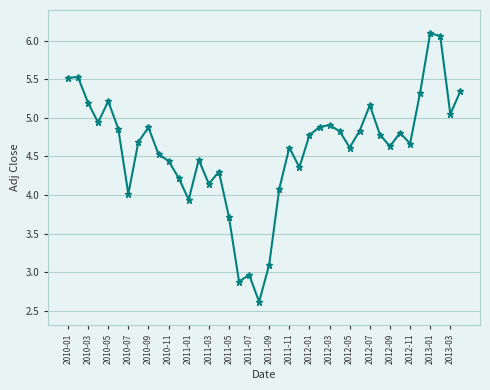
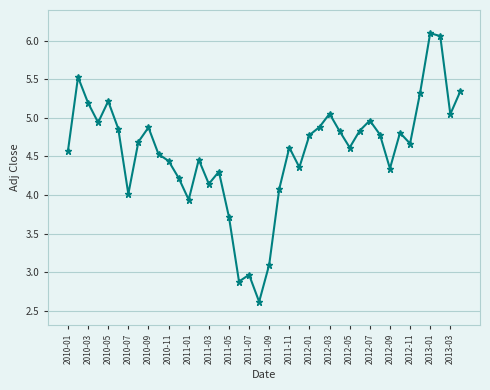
  {
-   "2010-01": 5.5,
+   "2010-01": 4.6,
    "2010-03": 5.2,
    "2010-05": 5.2,
    "2010-07": 4.0,
    "2010-09": 4.9,
    "2010-11": 4.4,
    "2011-01": 3.9,
    "2011-03": 4.1,
    "2011-05": 3.7,
    "2011-07": 3.0,
    "2011-09": 3.1,
    "2011-11": 4.6,
    "2012-01": 4.8,
-   "2012-03": 4.9,
+   "2012-03": 5.1,
    "2012-05": 4.6,
-   "2012-07": 5.2,
-   "2012-09": 4.6,
+   "2012-07": 5.0,
+   "2012-09": 4.3,
    "2012-11": 4.7,
    "2013-01": 6.1,
    "2013-03": 5.0
  }
